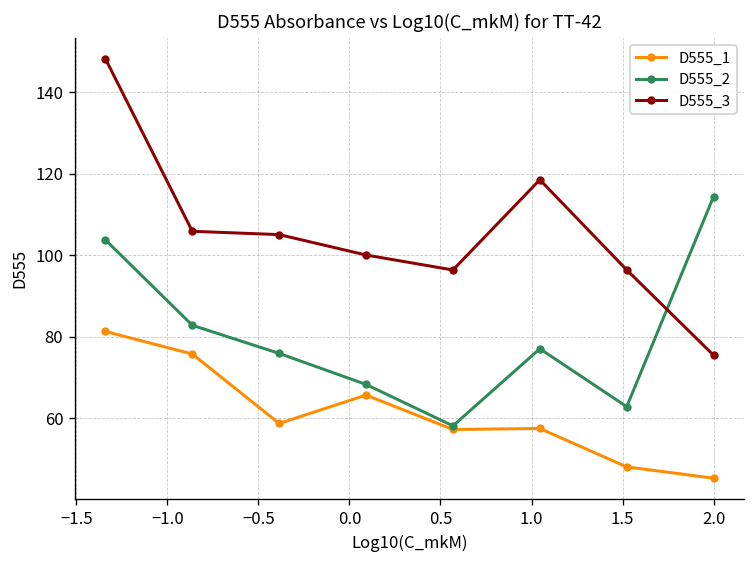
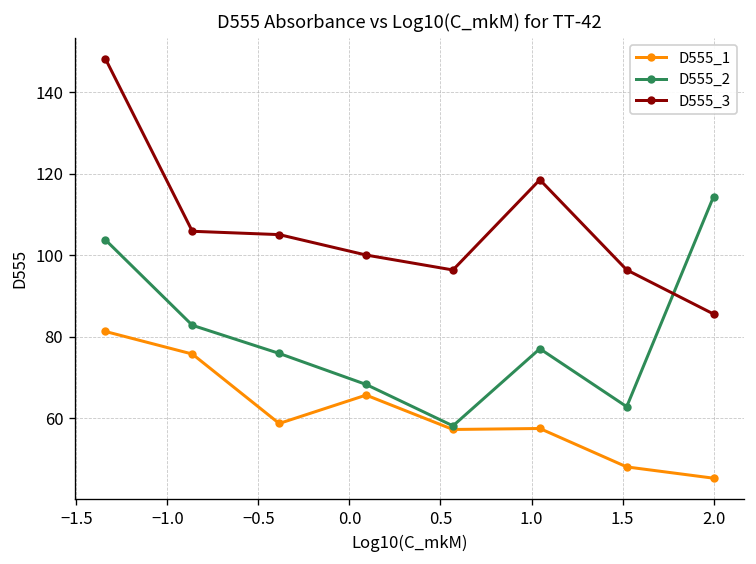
  {
    "D555_1": {
      "2.0": 45
    },
    "D555_2": {
      "2.0": 114
    },
    "D555_3": {
-     "2.0": 75
+     "2.0": 86
    }
  }
